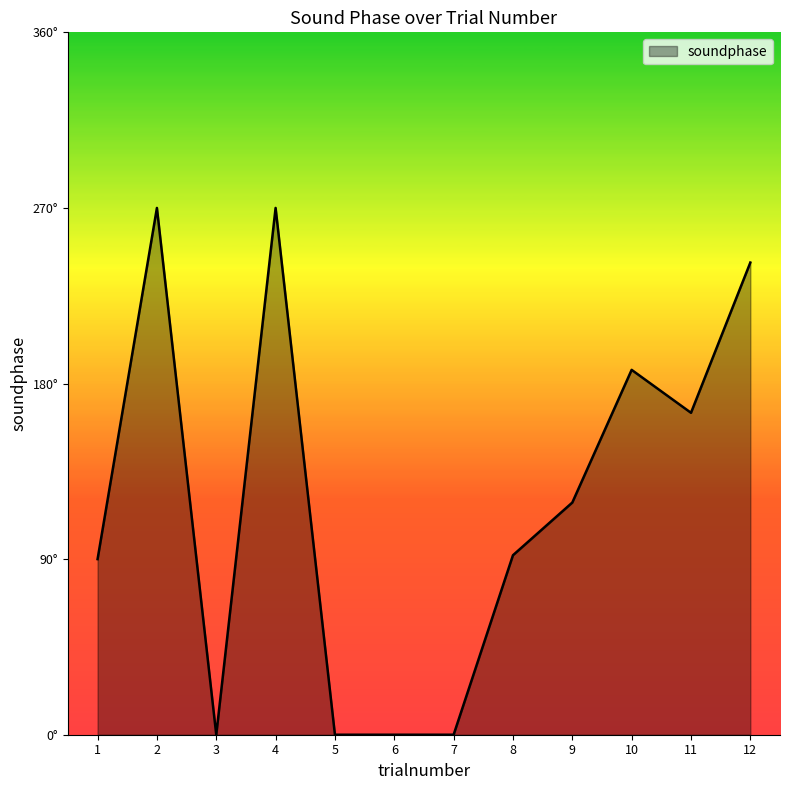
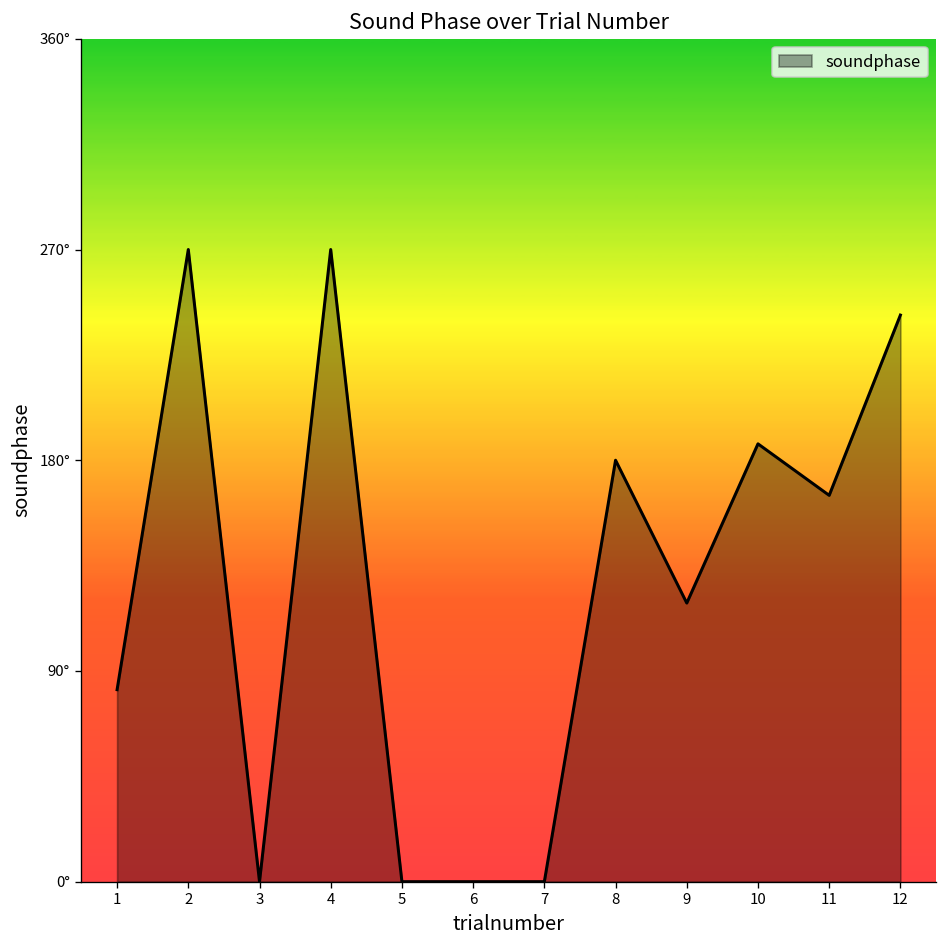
  {
-   "1": "90°",
+   "1": "82°",
    "2": "270°",
    "3": "0°",
    "4": "270°",
    "5": "0°",
    "6": "0°",
    "7": "0°",
-   "8": "92°",
+   "8": "180°",
    "9": "119°",
    "10": "187°",
    "11": "165°",
    "12": "242°"
  }
